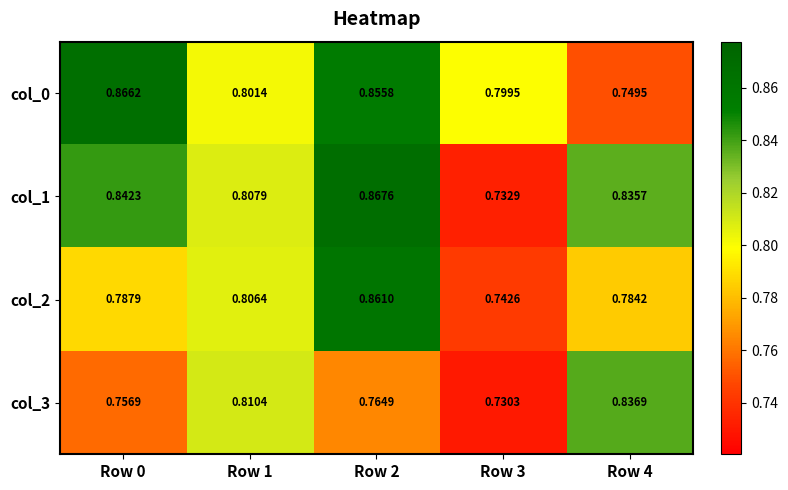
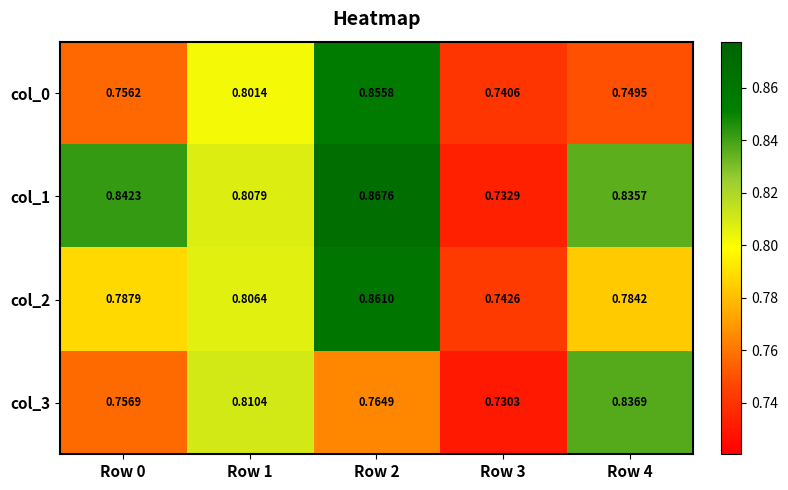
  {
    "col_0": {
-     "Row 0": 0.8662,
+     "Row 0": 0.7562,
      "Row 1": 0.8014,
      "Row 2": 0.8558,
-     "Row 3": 0.7995,
+     "Row 3": 0.7406,
      "Row 4": 0.7495
    },
    "col_1": {
      "Row 0": 0.8423,
      "Row 1": 0.8079,
      "Row 2": 0.8676,
      "Row 3": 0.7329,
      "Row 4": 0.8357
    },
    "col_2": {
      "Row 0": 0.7879,
      "Row 1": 0.8064,
      "Row 2": 0.8610,
      "Row 3": 0.7426,
      "Row 4": 0.7842
    },
    "col_3": {
      "Row 0": 0.7569,
      "Row 1": 0.8104,
      "Row 2": 0.7649,
      "Row 3": 0.7303,
      "Row 4": 0.8369
    }
  }
